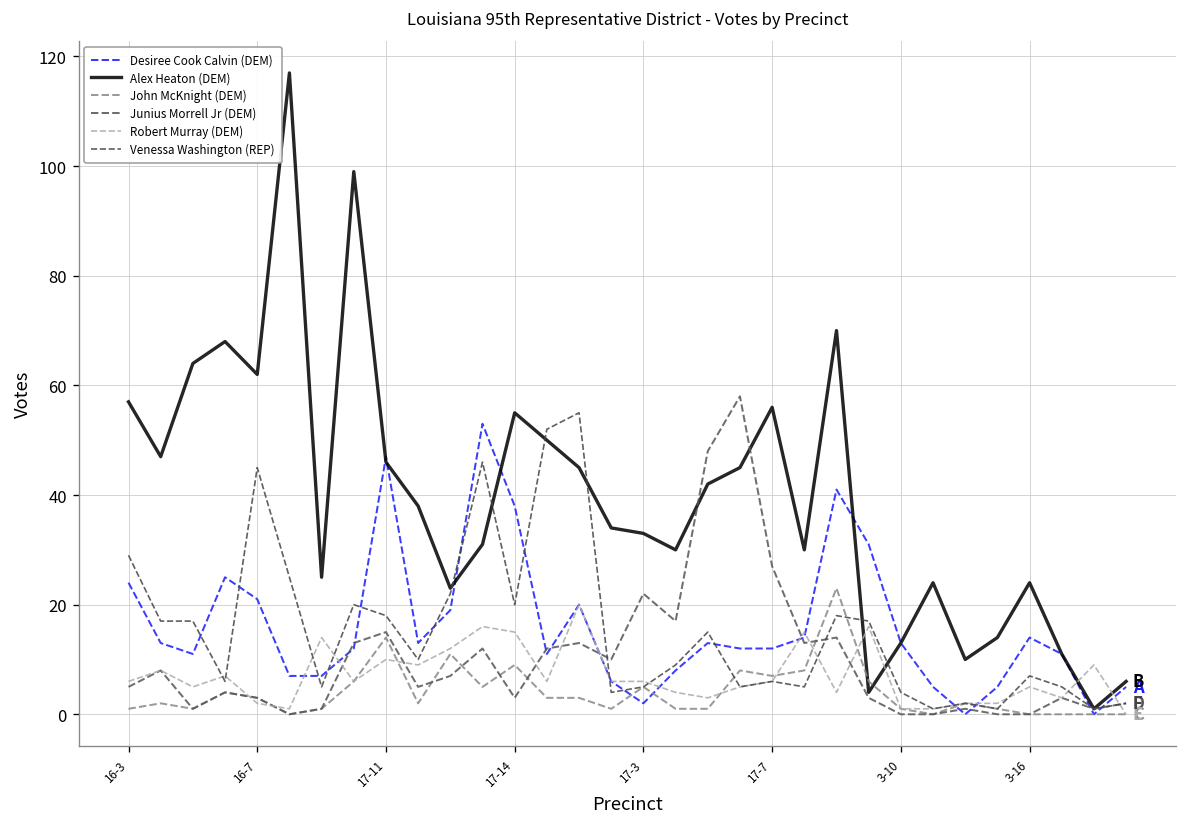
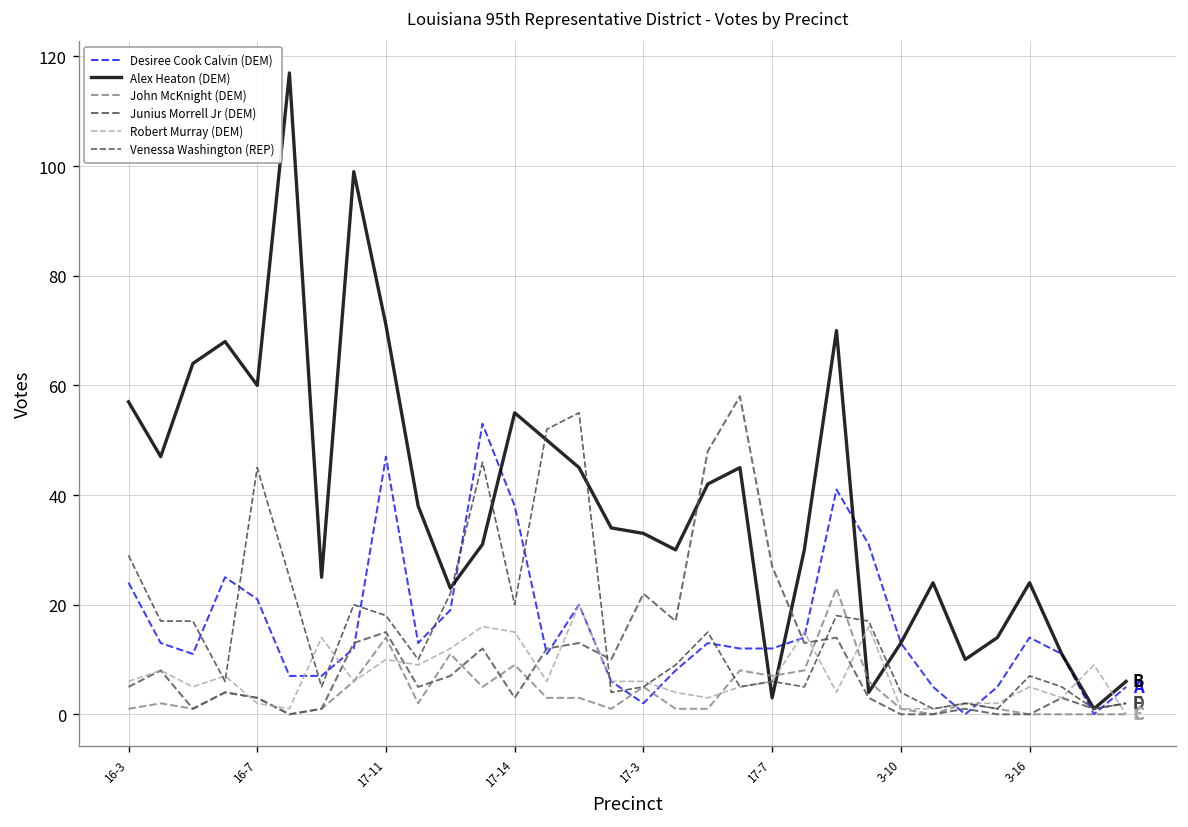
  {
    "Desiree Cook Calvin (DEM)": {
      "16-3": 24,
      "16-7": 21,
      "17-11": 47,
      "17-14": 38,
      "17-3": 2,
      "17-7": 12,
      "3-16": 14
    },
    "Alex Heaton (DEM)": {
      "16-3": 57,
-     "16-7": 62,
-     "17-11": 46,
+     "16-7": 60,
+     "17-11": 71,
      "17-14": 55,
      "17-3": 33,
-     "17-7": 56,
+     "17-7": 3,
      "3-16": 24
    }
  }
